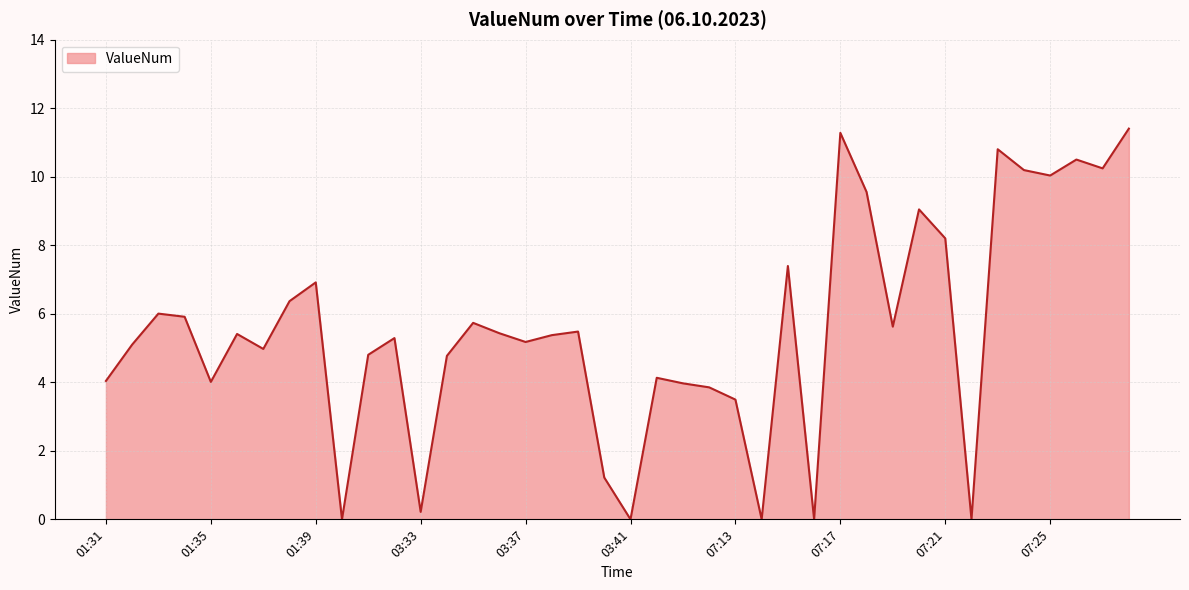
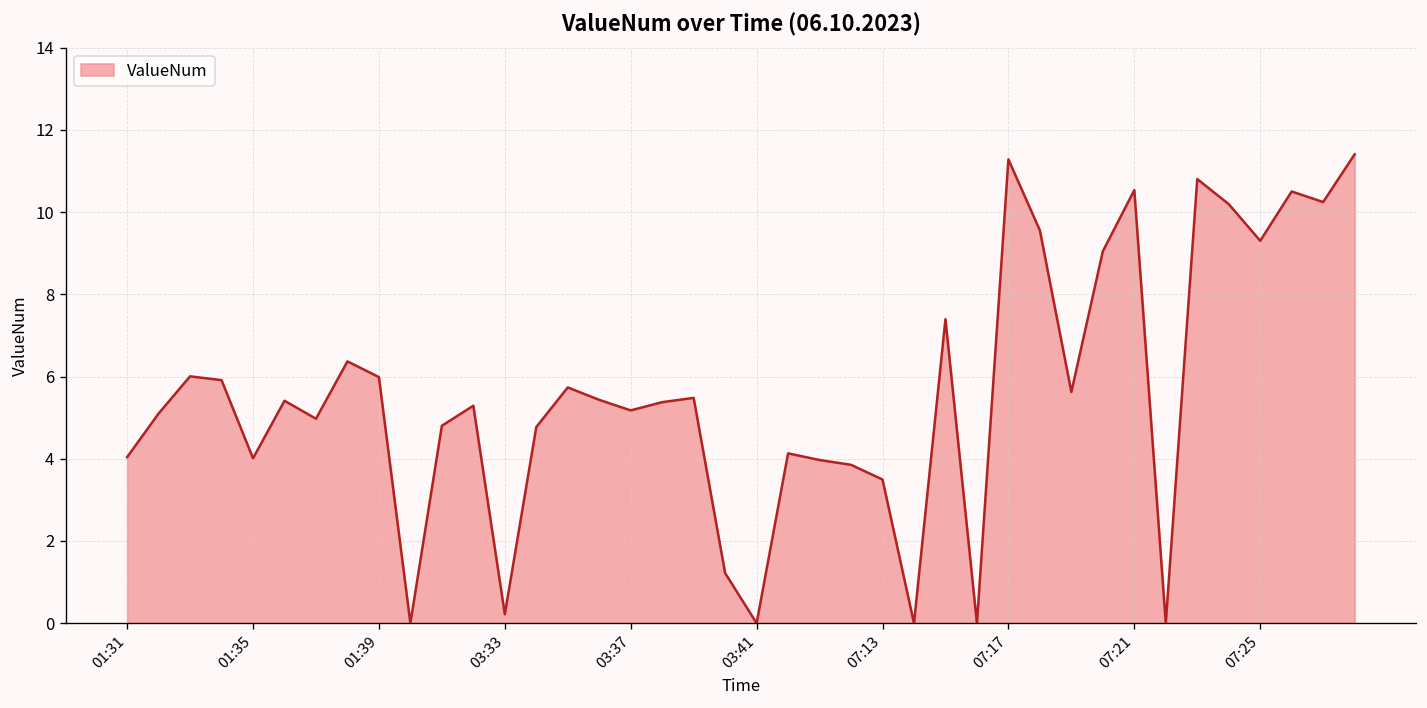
  {
    "01:31": 4.0,
    "01:35": 4.0,
-   "01:39": 6.9,
+   "01:39": 6.0,
    "03:33": 0.2,
    "03:37": 5.2,
    "03:41": 0.0,
    "07:13": 3.5,
    "07:17": 11.3,
-   "07:21": 8.2,
-   "07:25": 10.0
+   "07:21": 10.5,
+   "07:25": 9.3
  }
